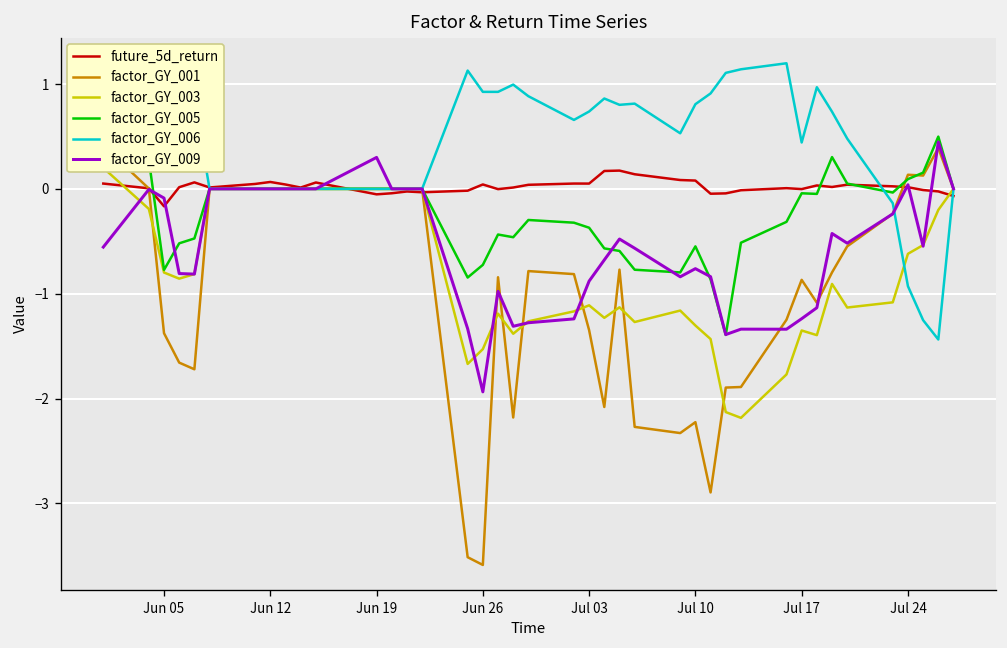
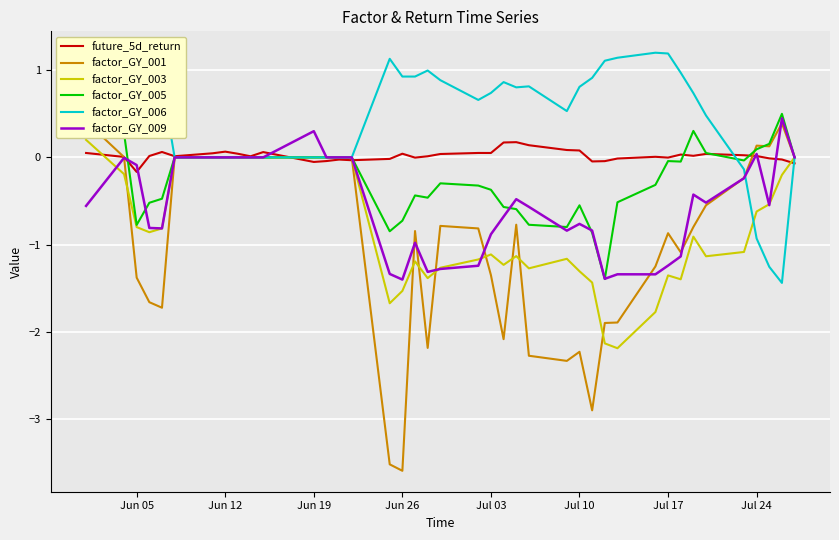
  {
    "future_5d_return": {
      "Jun 05": -0.2,
      "Jun 12": 0.1,
      "Jun 19": -0.1,
      "Jun 26": 0.0,
      "Jul 03": 0.1,
      "Jul 10": 0.1,
      "Jul 17": 0.0
    },
    "factor_GY_001": {
      "Jun 05": -1.4,
      "Jun 26": -3.6,
      "Jul 03": -1.3,
      "Jul 10": -2.2,
      "Jul 17": -0.9,
      "Jul 24": 0.1
    },
    "factor_GY_003": {
      "Jun 26": -1.5,
      "Jul 03": -1.1,
      "Jul 10": -1.3,
      "Jul 17": -1.4,
      "Jul 24": -0.6
    },
    "factor_GY_005": {
      "Jun 26": -0.7,
      "Jul 03": -0.4,
      "Jul 10": -0.5,
      "Jul 17": 0.0,
      "Jul 24": 0.1
    },
    "factor_GY_006": {
      "Jun 26": 0.9,
      "Jul 03": 0.7,
      "Jul 10": 0.8,
-     "Jul 17": 0.4,
+     "Jul 17": 1.2,
      "Jul 24": -0.9
    },
    "factor_GY_009": {
      "Jun 05": -0.1,
      "Jun 19": 0.3,
-     "Jun 26": -1.9,
+     "Jun 26": -1.4,
      "Jul 03": -0.9,
      "Jul 10": -0.8,
      "Jul 17": -1.2
    }
  }
